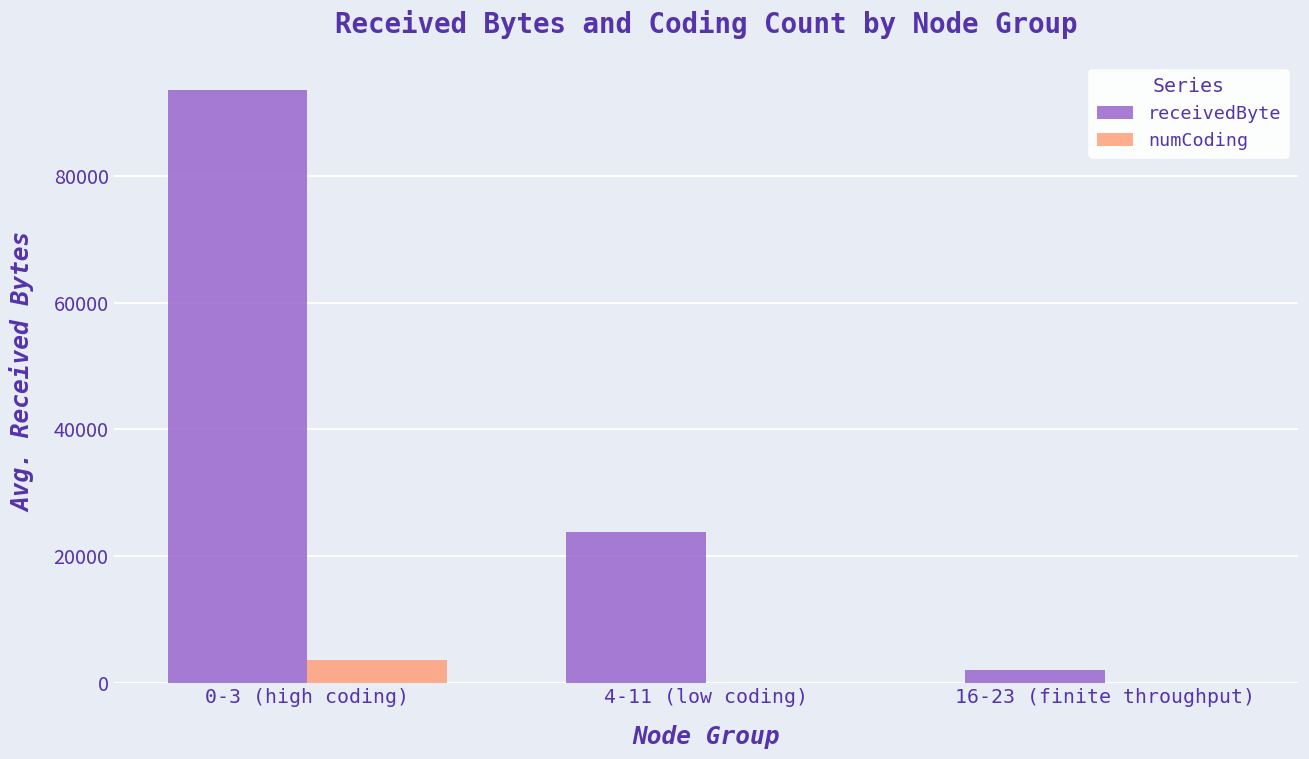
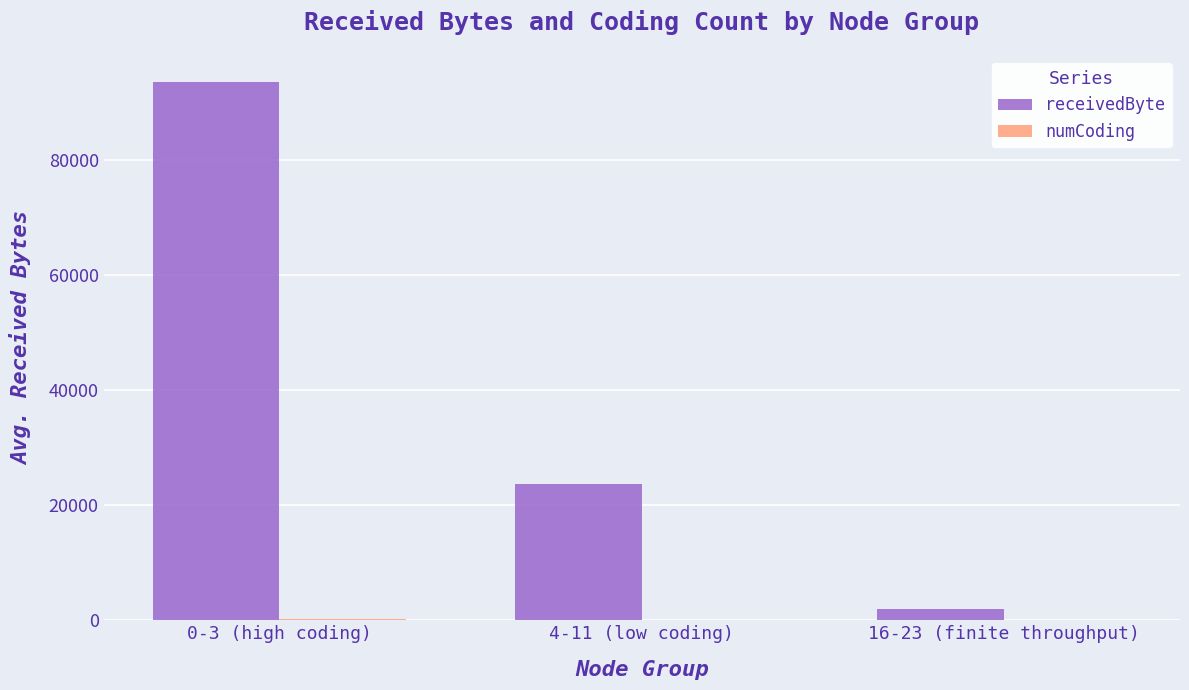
  {
    "receivedByte": {
      "0-3 (high coding)": 94000,
      "4-11 (low coding)": 24000,
      "16-23 (finite throughput)": 2000
    },
    "numCoding": {
-     "0-3 (high coding)": 4000,
+     "0-3 (high coding)": 0,
      "4-11 (low coding)": 0,
      "16-23 (finite throughput)": 0
    }
  }
